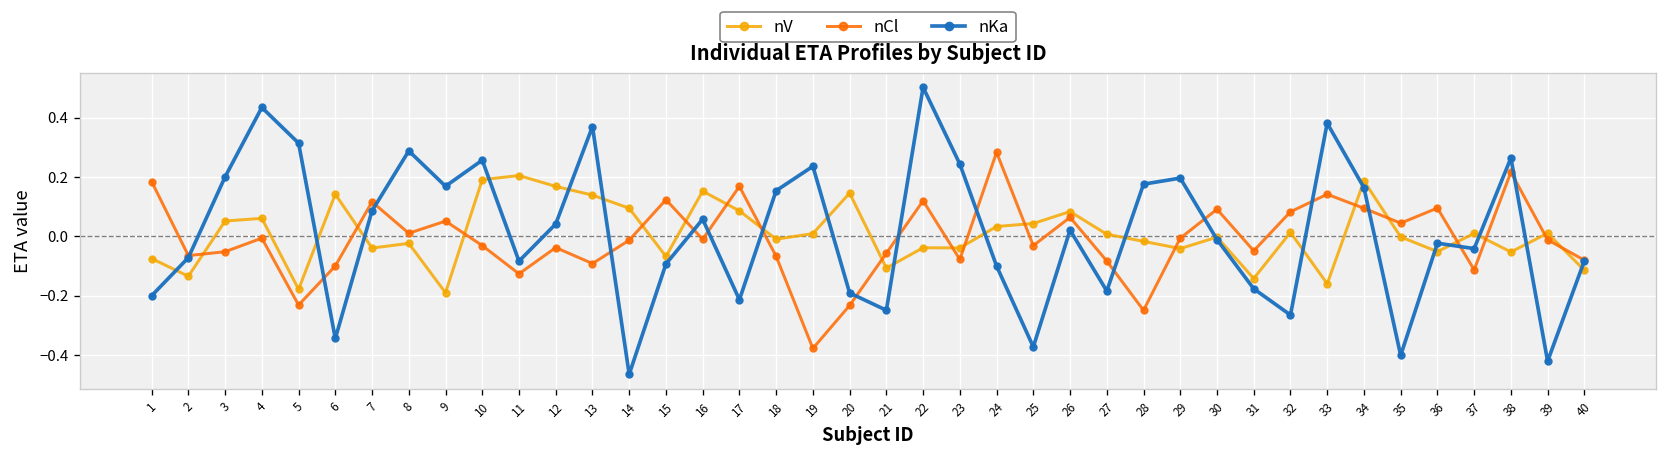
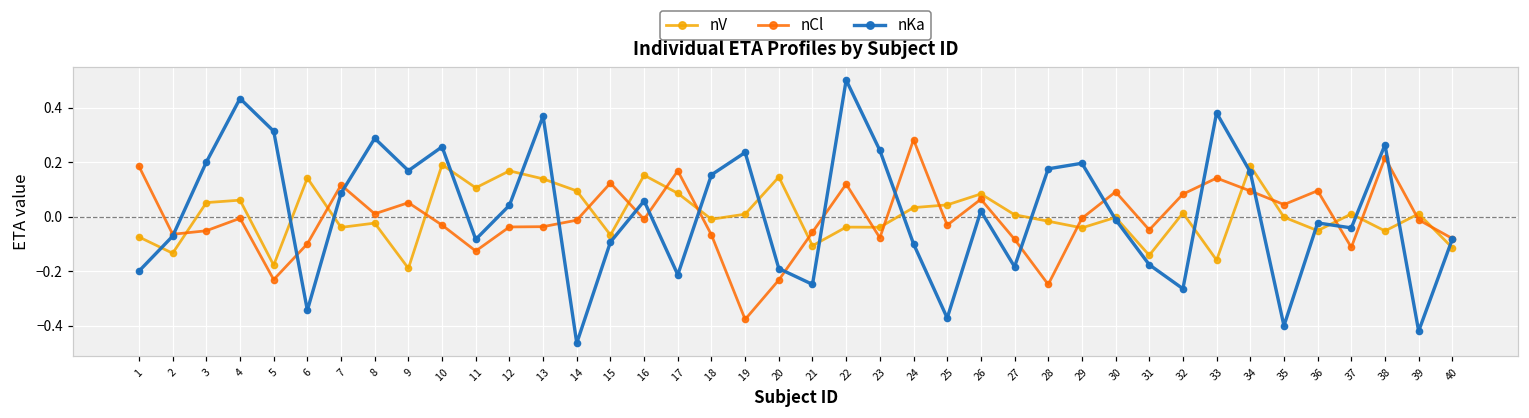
  {
    "nV": {
      "1": -0.07,
      "2": -0.13,
      "3": 0.05,
      "4": 0.06,
      "5": -0.18,
      "6": 0.14,
      "7": -0.04,
      "8": -0.02,
      "9": -0.19,
      "10": 0.19,
-     "11": 0.20,
+     "11": 0.11,
      "12": 0.17,
      "13": 0.14,
      "14": 0.09,
      "15": -0.07,
      "16": 0.15,
      "17": 0.09,
      "18": -0.01,
      "19": 0.01,
      "20": 0.15,
      "21": -0.11,
      "22": -0.04,
      "23": -0.04,
      "24": 0.03,
      "25": 0.04,
      "26": 0.08,
      "27": 0.01,
      "28": -0.02,
      "29": -0.04,
      "31": -0.14,
      "32": 0.01,
      "33": -0.16,
      "34": 0.19,
      "35": 0.00,
      "36": -0.05,
      "37": 0.01,
      "38": -0.05,
      "39": 0.01,
      "40": -0.11
    },
    "nCl": {
      "1": 0.18,
      "3": -0.05,
      "4": -0.01,
      "5": -0.23,
      "6": -0.10,
      "7": 0.12,
      "8": 0.01,
      "9": 0.05,
      "10": -0.03,
      "11": -0.13,
      "12": -0.04,
-     "13": -0.09,
+     "13": -0.04,
      "14": -0.01,
      "15": 0.12,
      "16": -0.01,
      "17": 0.17,
      "18": -0.07,
      "19": -0.38,
      "20": -0.23,
      "21": -0.06,
      "22": 0.12,
      "23": -0.08,
      "24": 0.28,
      "25": -0.03,
      "26": 0.06,
      "27": -0.08,
      "28": -0.25,
      "29": -0.01,
      "30": 0.09,
      "31": -0.05,
      "32": 0.08,
      "33": 0.14,
      "34": 0.09,
      "35": 0.04,
      "36": 0.10,
      "37": -0.11,
      "38": 0.22,
      "39": -0.01
    },
    "nKa": {
      "1": -0.20,
      "3": 0.20,
      "4": 0.43,
      "5": 0.31,
      "6": -0.34,
      "7": 0.09,
      "8": 0.29,
      "9": 0.17,
      "10": 0.26,
      "11": -0.08,
      "12": 0.04,
      "13": 0.37,
      "14": -0.46,
      "15": -0.09,
      "16": 0.06,
      "17": -0.21,
      "18": 0.15,
      "19": 0.24,
      "20": -0.19,
      "21": -0.25,
      "22": 0.50,
      "23": 0.24,
      "24": -0.10,
      "25": -0.37,
      "26": 0.02,
      "27": -0.18,
      "28": 0.18,
      "29": 0.20,
      "31": -0.18,
      "32": -0.26,
      "33": 0.38,
      "34": 0.16,
      "35": -0.40,
      "36": -0.02,
      "37": -0.04,
      "38": 0.26,
      "39": -0.42
    }
  }
